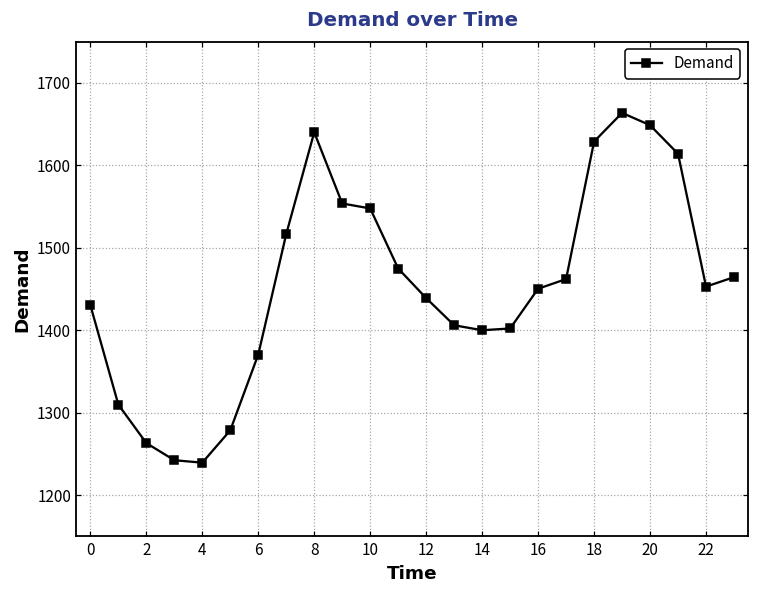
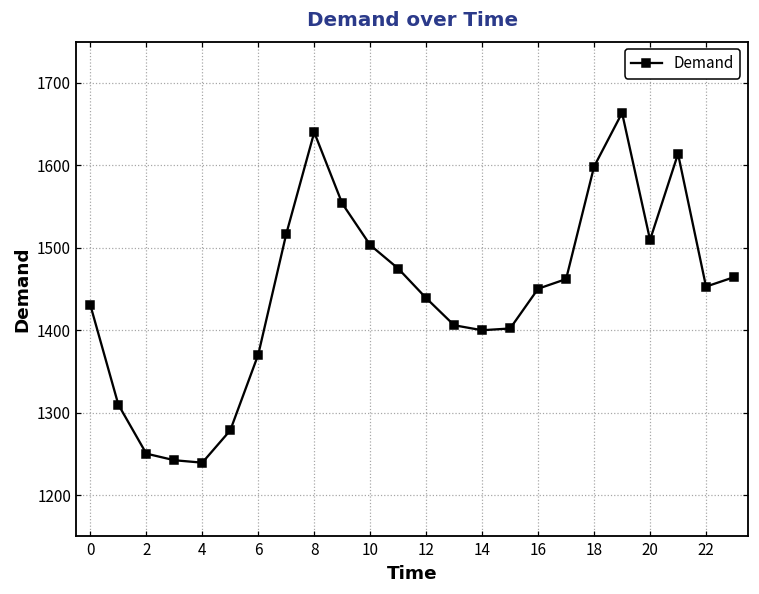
  {
    "0": 1430,
-   "2": 1260,
+   "2": 1250,
    "4": 1240,
    "6": 1370,
    "8": 1640,
-   "10": 1550,
+   "10": 1500,
    "12": 1440,
    "14": 1400,
    "16": 1450,
-   "18": 1630,
-   "20": 1650,
+   "18": 1600,
+   "20": 1510,
    "22": 1450
  }
